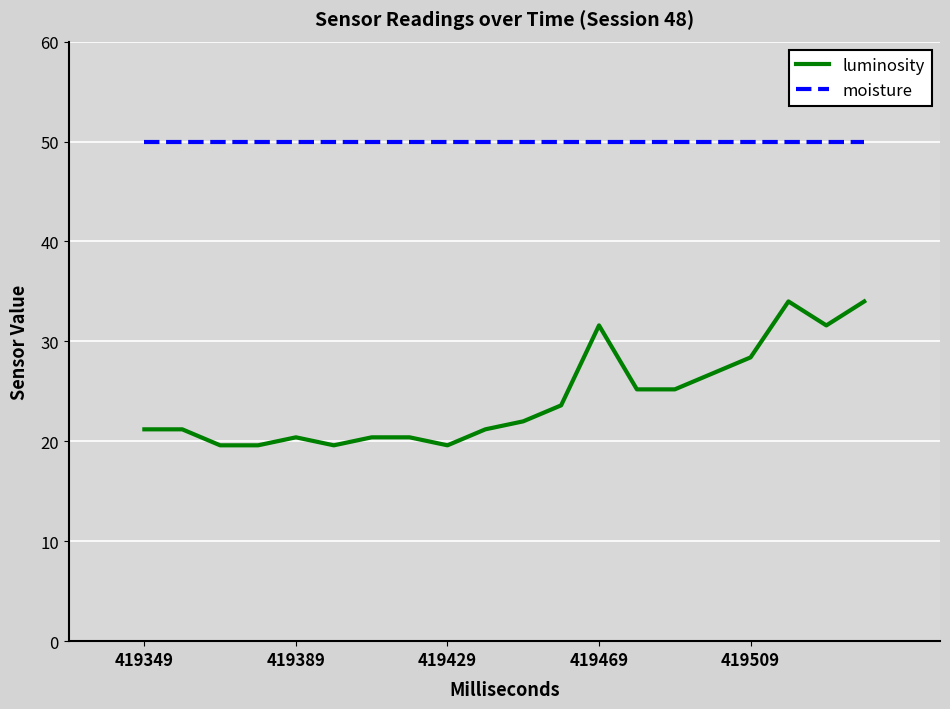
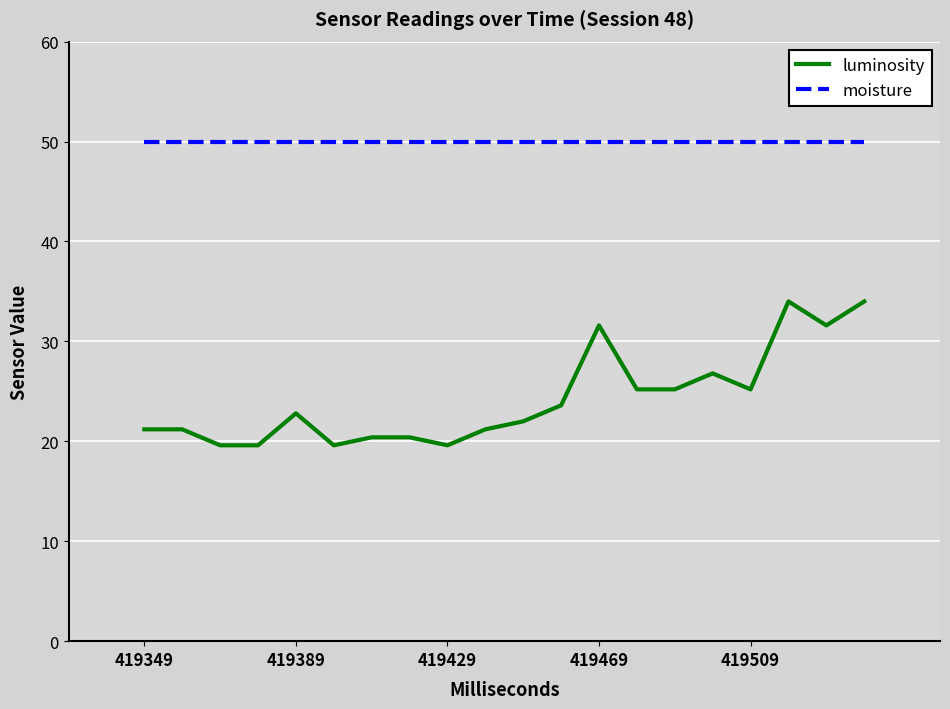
  {
    "luminosity": {
      "419349": 21,
-     "419389": 20,
+     "419389": 23,
      "419429": 20,
      "419469": 32,
-     "419509": 28
+     "419509": 25
    },
    "moisture": {
      "419349": 50,
      "419389": 50,
      "419429": 50,
      "419469": 50,
      "419509": 50
    }
  }
